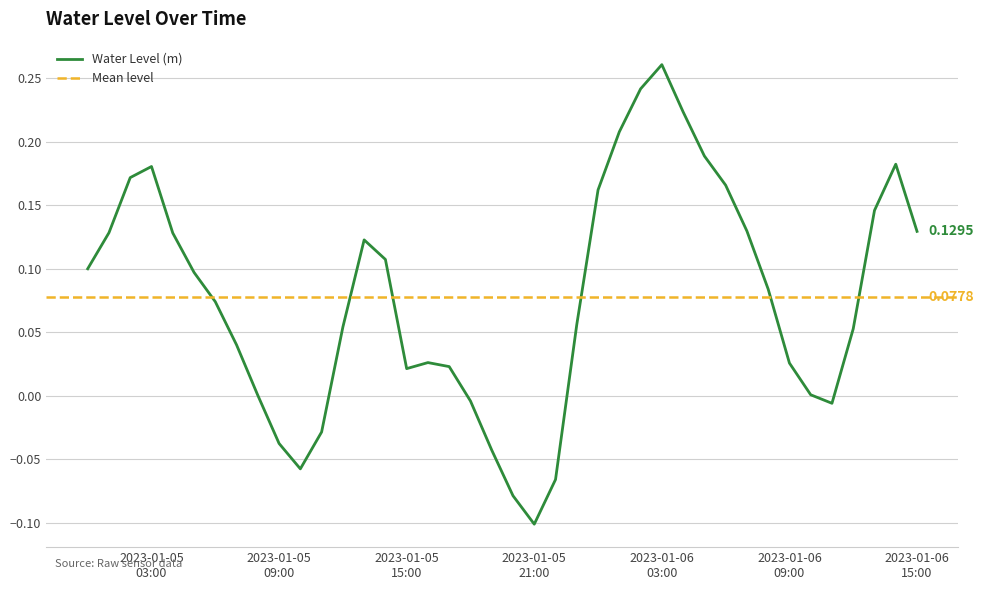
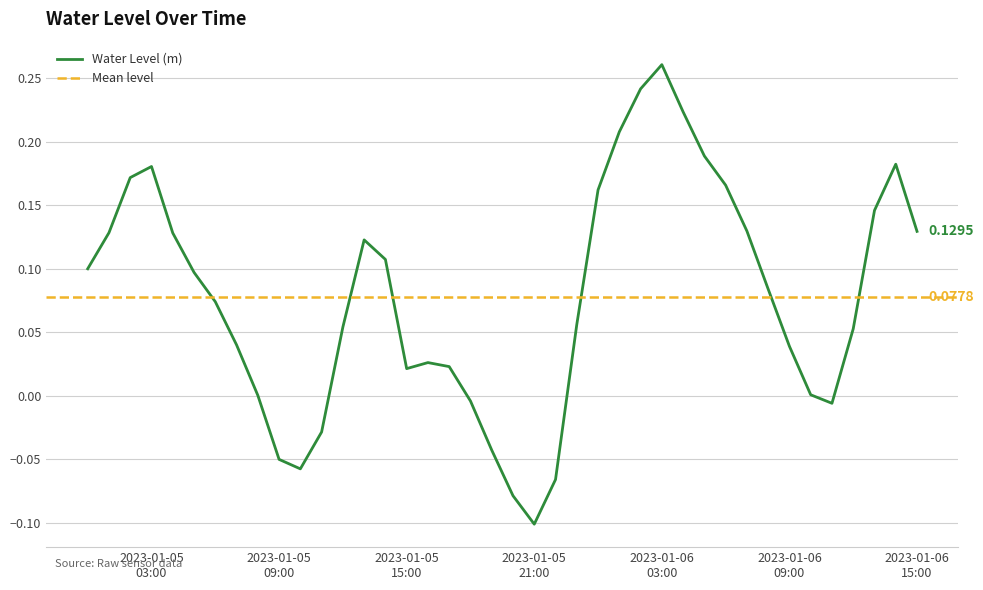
  {
    "2023-01-05 03:00": 0.181,
-   "2023-01-05 09:00": -0.038,
+   "2023-01-05 09:00": -0.050,
    "2023-01-05 15:00": 0.021,
    "2023-01-05 21:00": -0.101,
    "2023-01-06 03:00": 0.261,
-   "2023-01-06 09:00": 0.026
+   "2023-01-06 09:00": 0.039
  }
